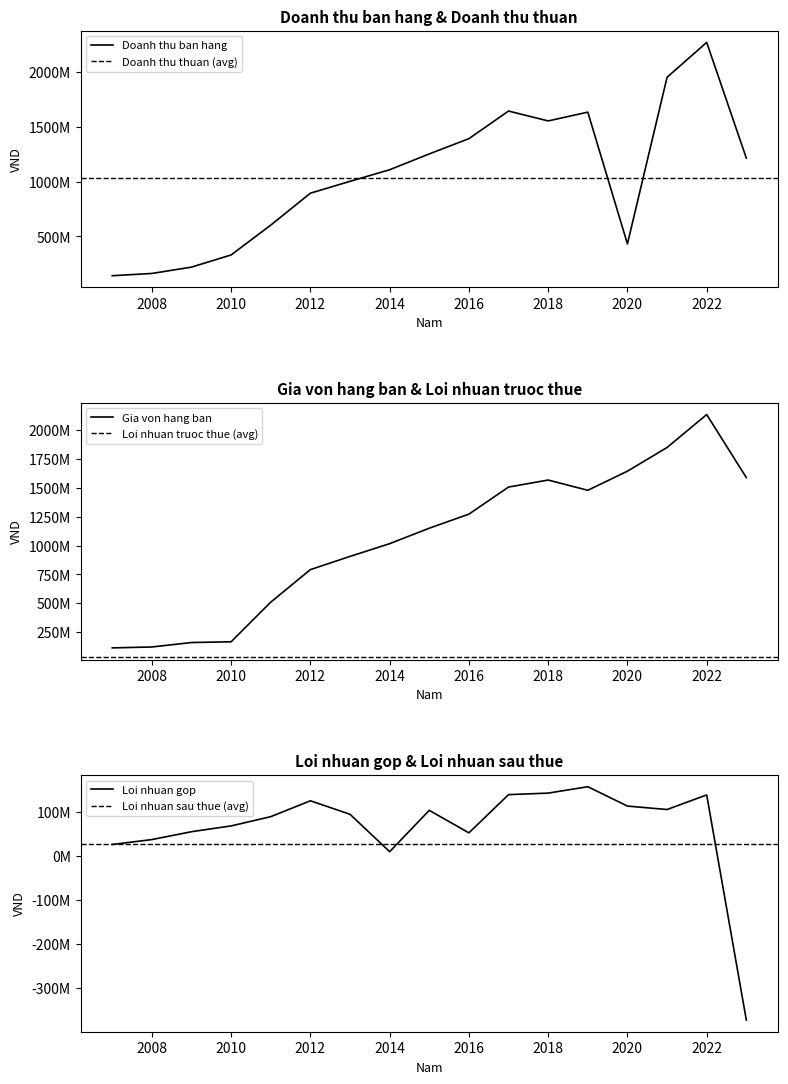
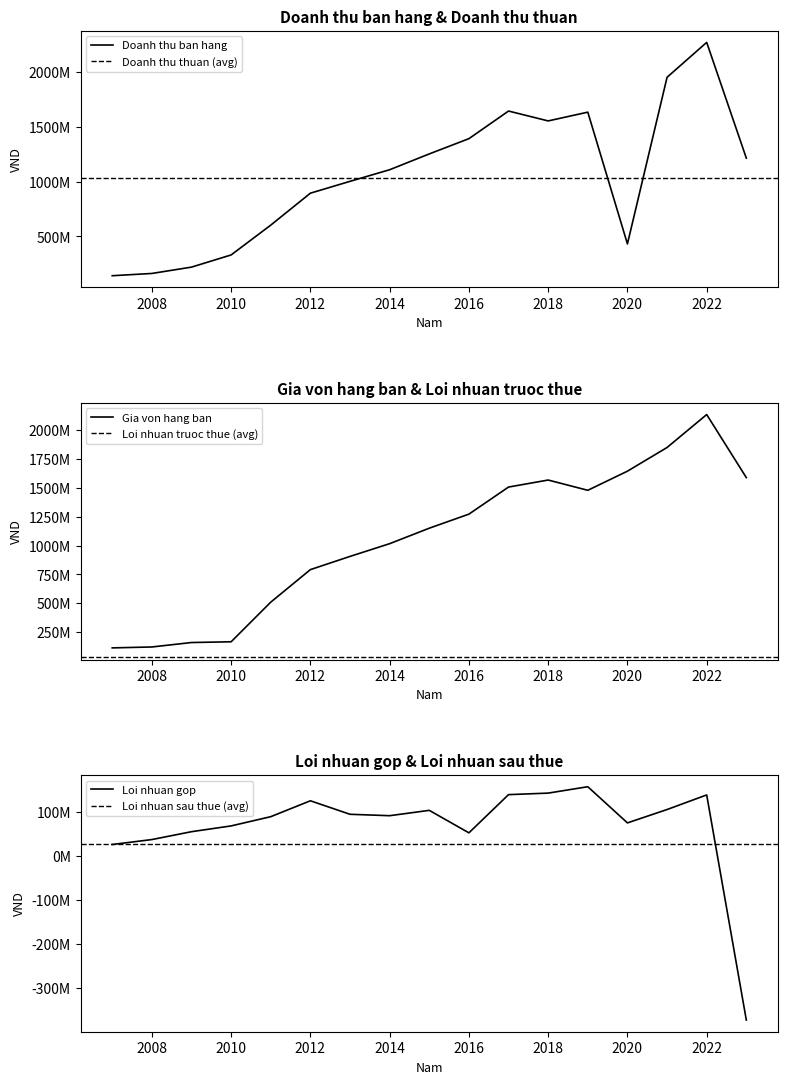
  {
    "Doanh thu ban hang & Doanh thu thuan": {
      "2008": 160000000,
      "2010": 330000000,
      "2012": 900000000,
      "2014": 1110000000,
      "2016": 1390000000,
      "2018": 1560000000,
      "2020": 430000000,
      "2022": 2270000000
    },
    "Gia von hang ban & Loi nhuan truoc thue": {
      "2008": 120000000,
      "2010": 170000000,
      "2012": 790000000,
      "2014": 1020000000,
      "2016": 1270000000,
      "2018": 1570000000,
      "2020": 1640000000,
      "2022": 2130000000
    },
    "Loi nhuan gop & Loi nhuan sau thue": {
      "2008": 40000000,
      "2010": 70000000,
      "2012": 130000000,
-     "2014": 10000000,
+     "2014": 90000000,
      "2016": 50000000,
      "2018": 140000000,
-     "2020": 110000000,
+     "2020": 80000000,
      "2022": 140000000
    }
  }
